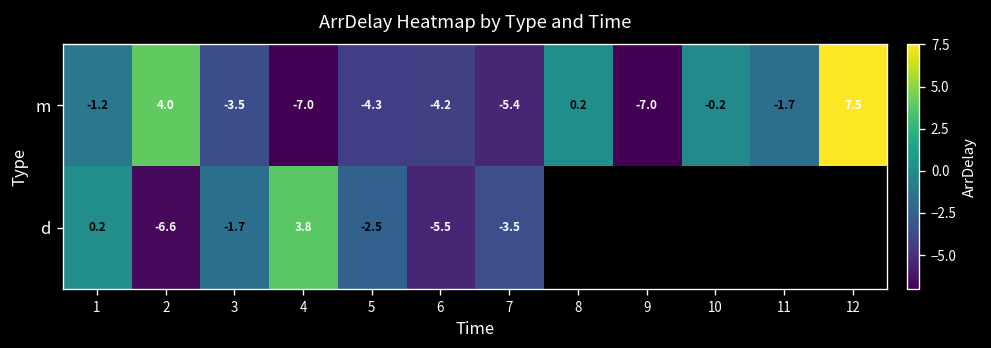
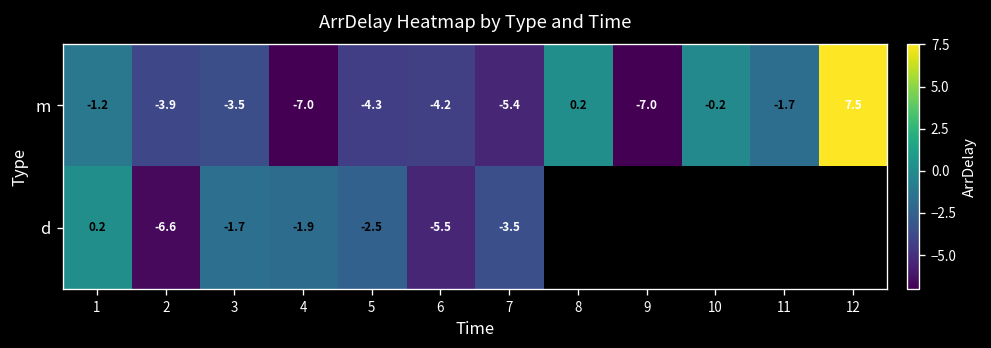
  {
    "m": {
      "1": -1.2,
-     "2": 4.0,
+     "2": -3.9,
      "3": -3.5,
      "4": -7.0,
      "5": -4.3,
      "6": -4.2,
      "7": -5.4,
      "8": 0.2,
      "9": -7.0,
      "10": -0.2,
      "11": -1.7,
      "12": 7.5
    },
    "d": {
      "1": 0.2,
      "2": -6.6,
      "3": -1.7,
-     "4": 3.8,
+     "4": -1.9,
      "5": -2.5,
      "6": -5.5,
      "7": -3.5
    }
  }
